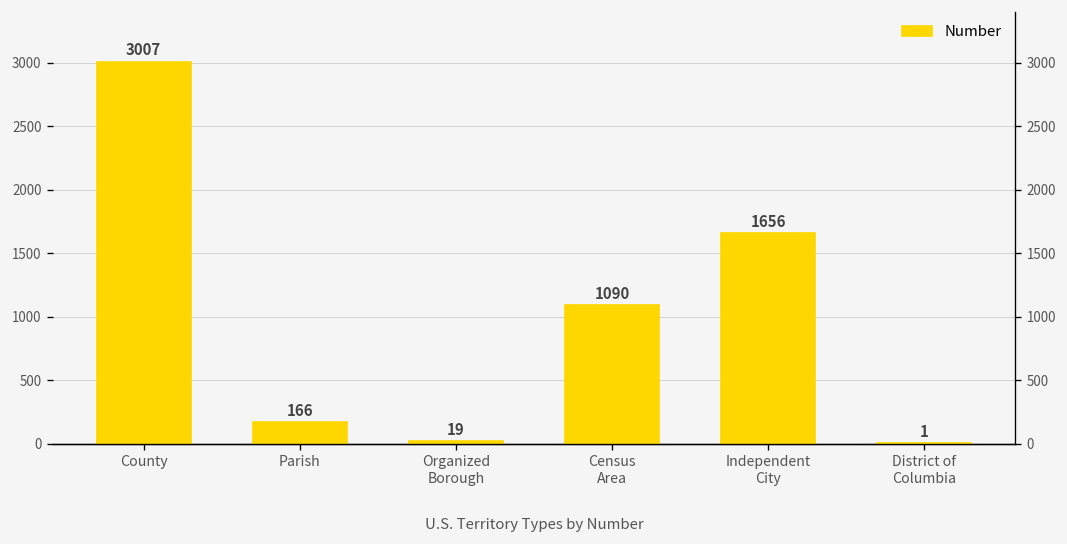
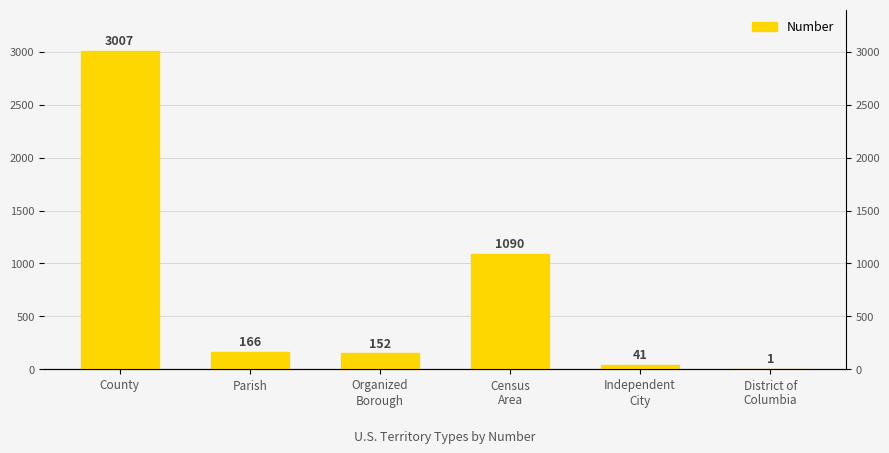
  {
    "County": 3007,
    "Parish": 166,
-   "Organized Borough": 19,
+   "Organized Borough": 152,
    "Census Area": 1090,
-   "Independent City": 1656,
+   "Independent City": 41,
    "District of Columbia": 1
  }
